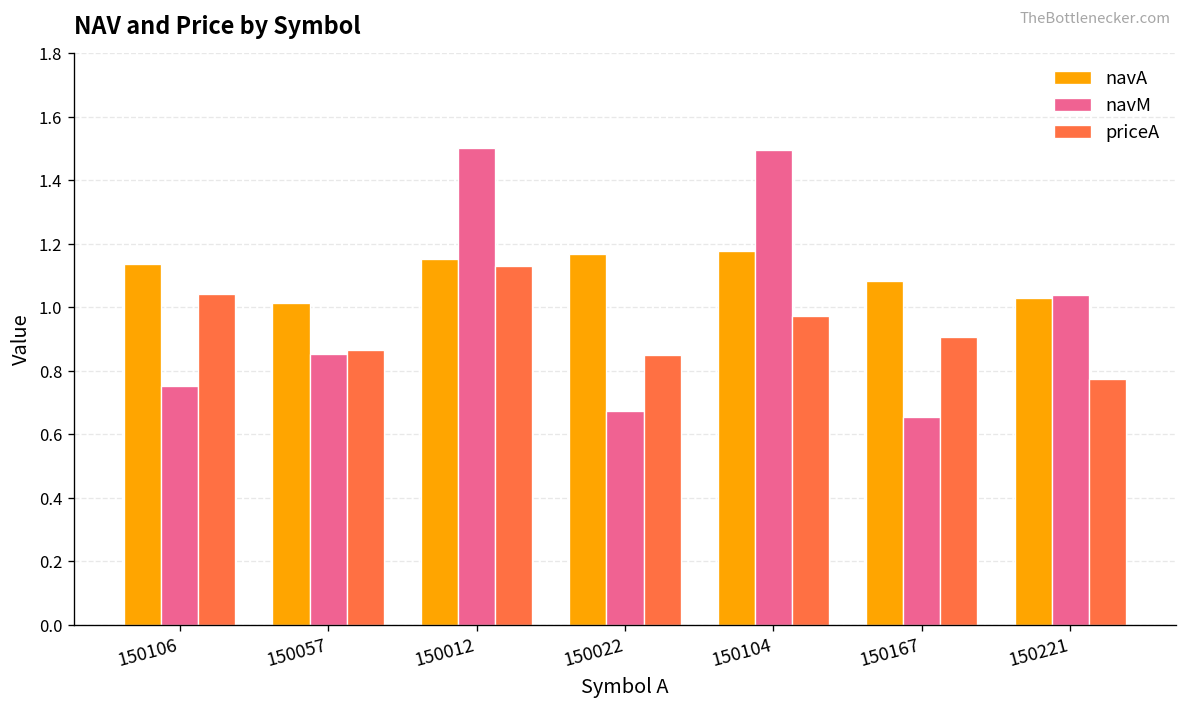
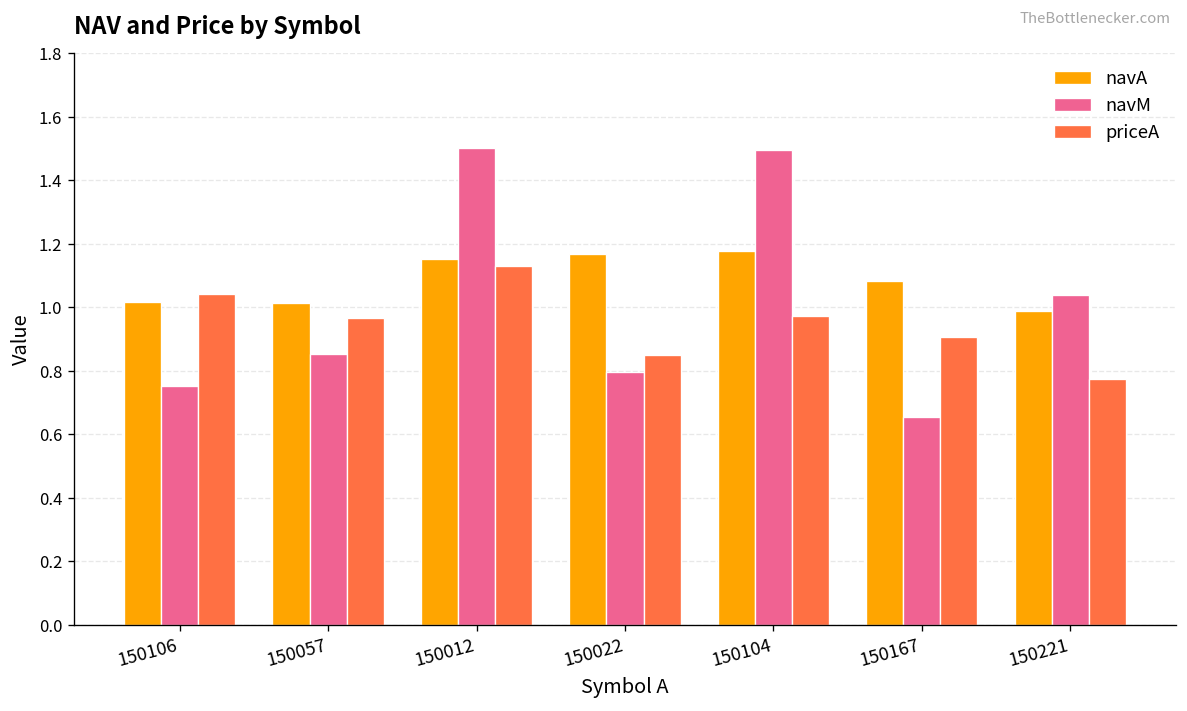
  {
    "navA": {
-     "150106": 1.14,
+     "150106": 1.02,
      "150057": 1.01,
      "150012": 1.15,
      "150022": 1.17,
      "150104": 1.18,
      "150167": 1.08,
-     "150221": 1.03
+     "150221": 0.99
    },
    "navM": {
      "150106": 0.75,
      "150057": 0.85,
      "150012": 1.50,
-     "150022": 0.67,
+     "150022": 0.80,
      "150104": 1.50,
      "150167": 0.65,
      "150221": 1.04
    },
    "priceA": {
      "150106": 1.04,
-     "150057": 0.86,
+     "150057": 0.97,
      "150012": 1.13,
      "150022": 0.85,
      "150104": 0.97,
      "150167": 0.91,
      "150221": 0.77
    }
  }
